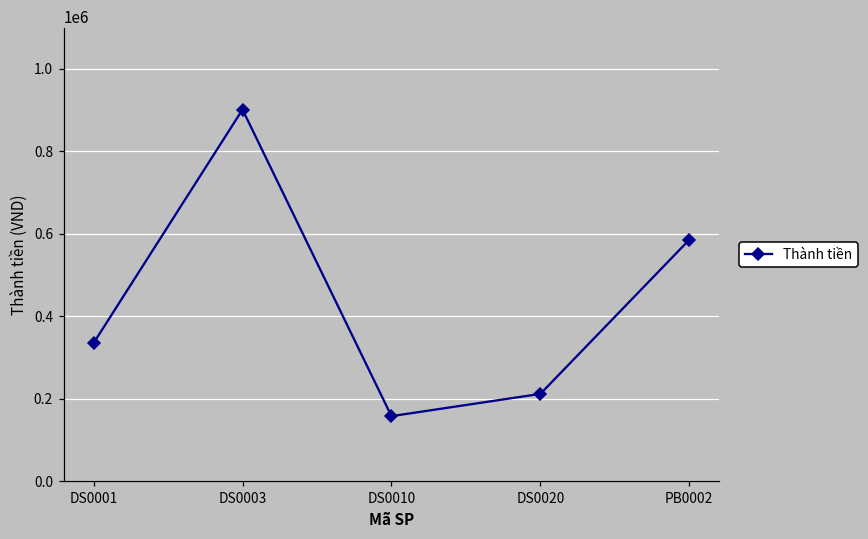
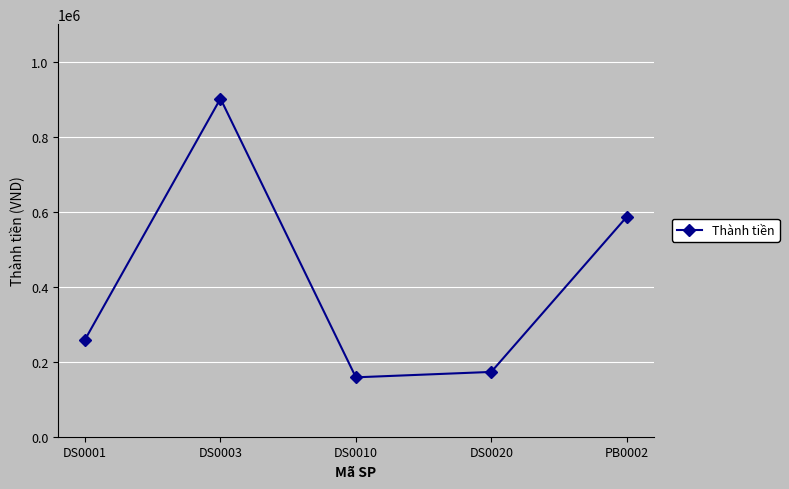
  {
-   "DS0001": 340000,
+   "DS0001": 260000,
    "DS0003": 900000,
    "DS0010": 160000,
-   "DS0020": 210000,
+   "DS0020": 170000,
    "PB0002": 590000
  }
